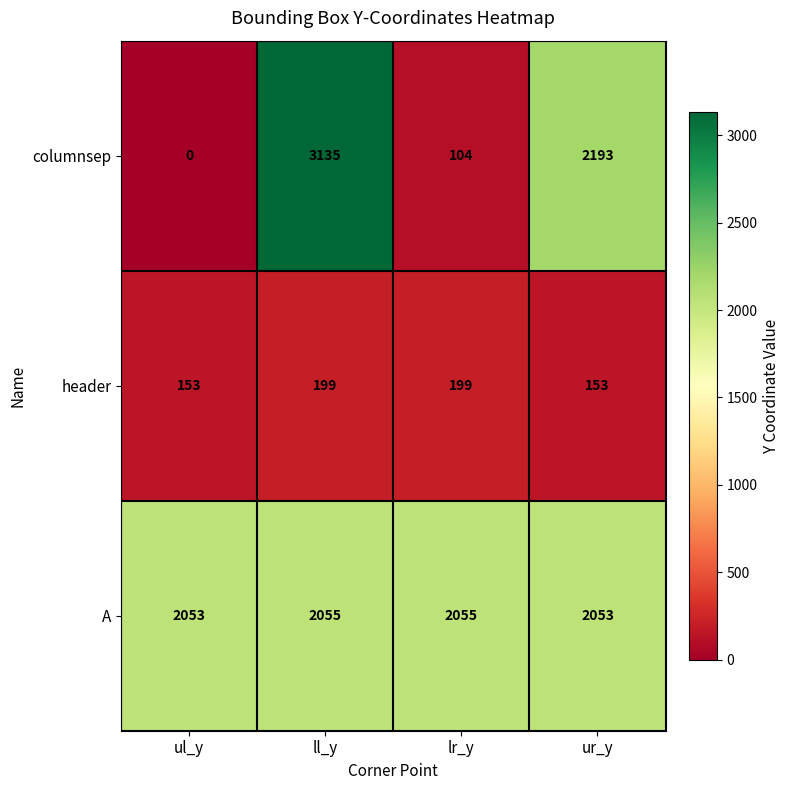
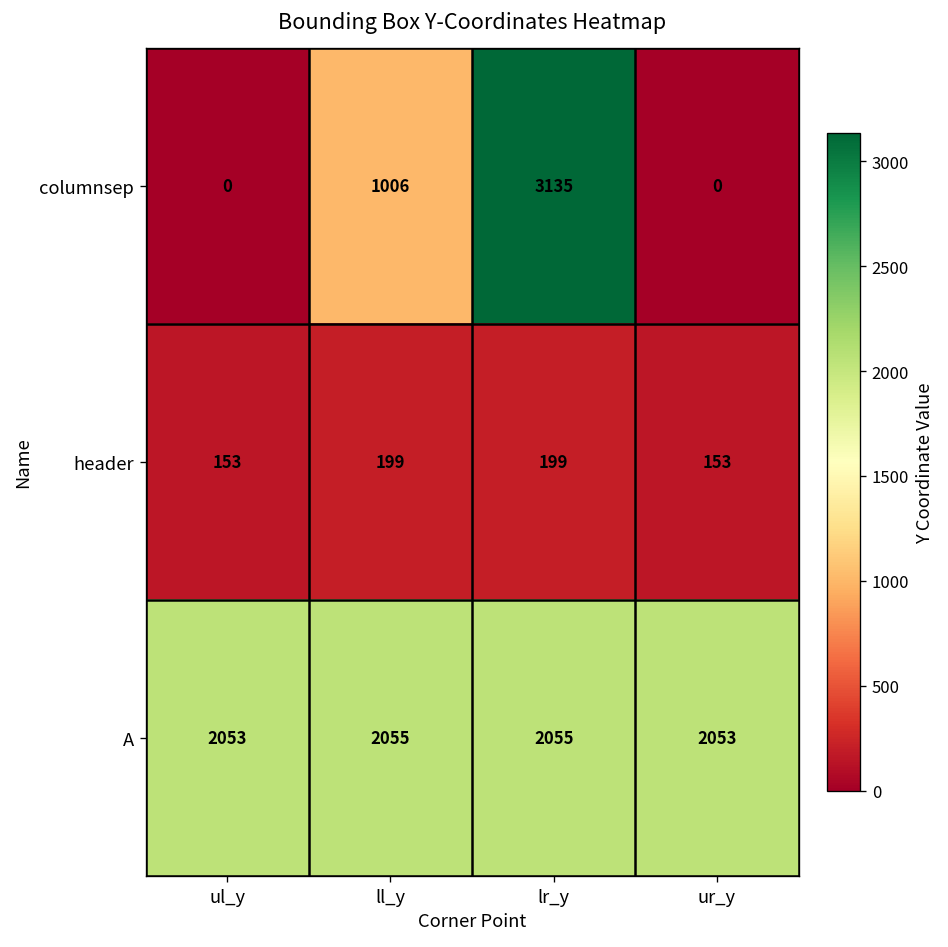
  {
    "columnsep": {
      "ul_y": 0,
-     "ll_y": 3135,
-     "lr_y": 104,
-     "ur_y": 2193
+     "ll_y": 1006,
+     "lr_y": 3135,
+     "ur_y": 0
    },
    "header": {
      "ul_y": 153,
      "ll_y": 199,
      "lr_y": 199,
      "ur_y": 153
    },
    "A": {
      "ul_y": 2053,
      "ll_y": 2055,
      "lr_y": 2055,
      "ur_y": 2053
    }
  }
